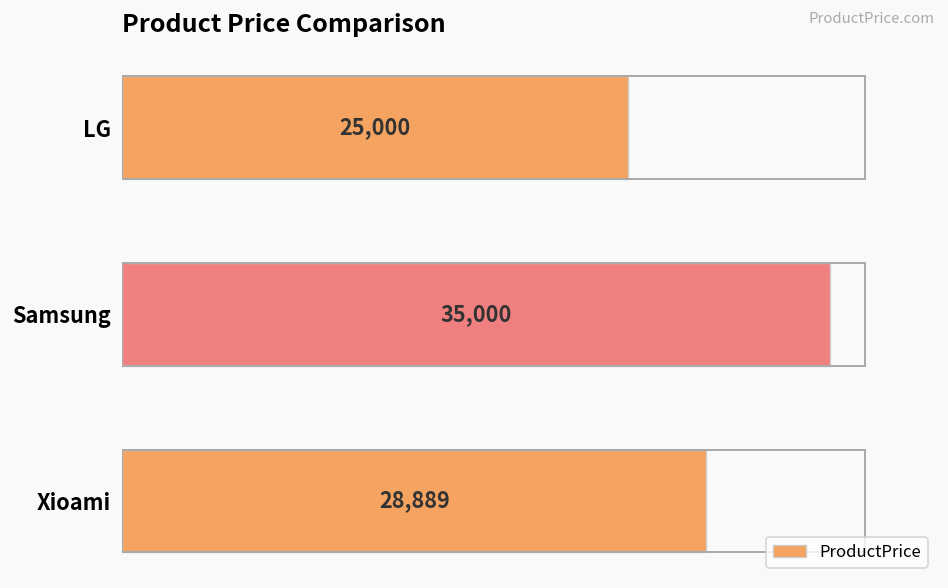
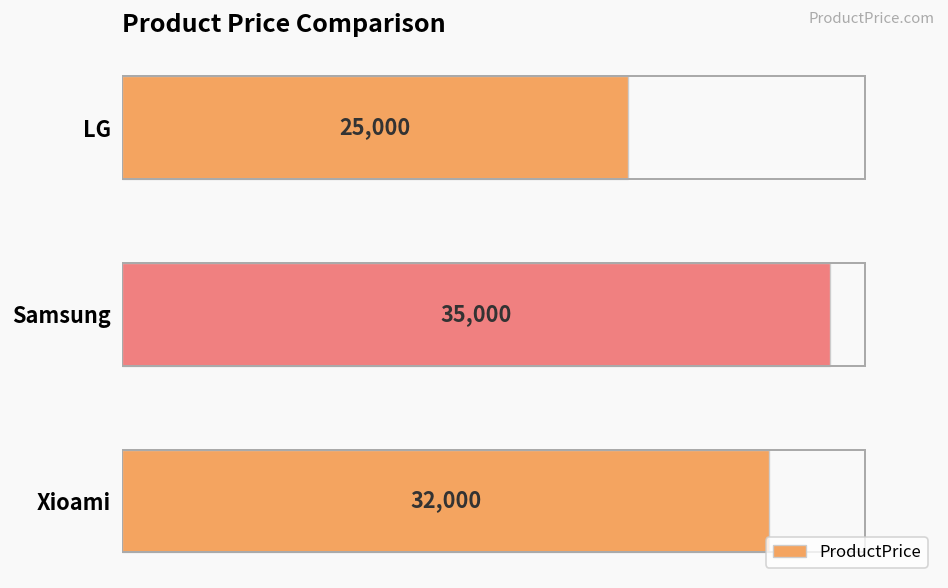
  {
    "LG": "25,000",
    "Samsung": "35,000",
-   "Xioami": "28,889"
+   "Xioami": "32,000"
  }
